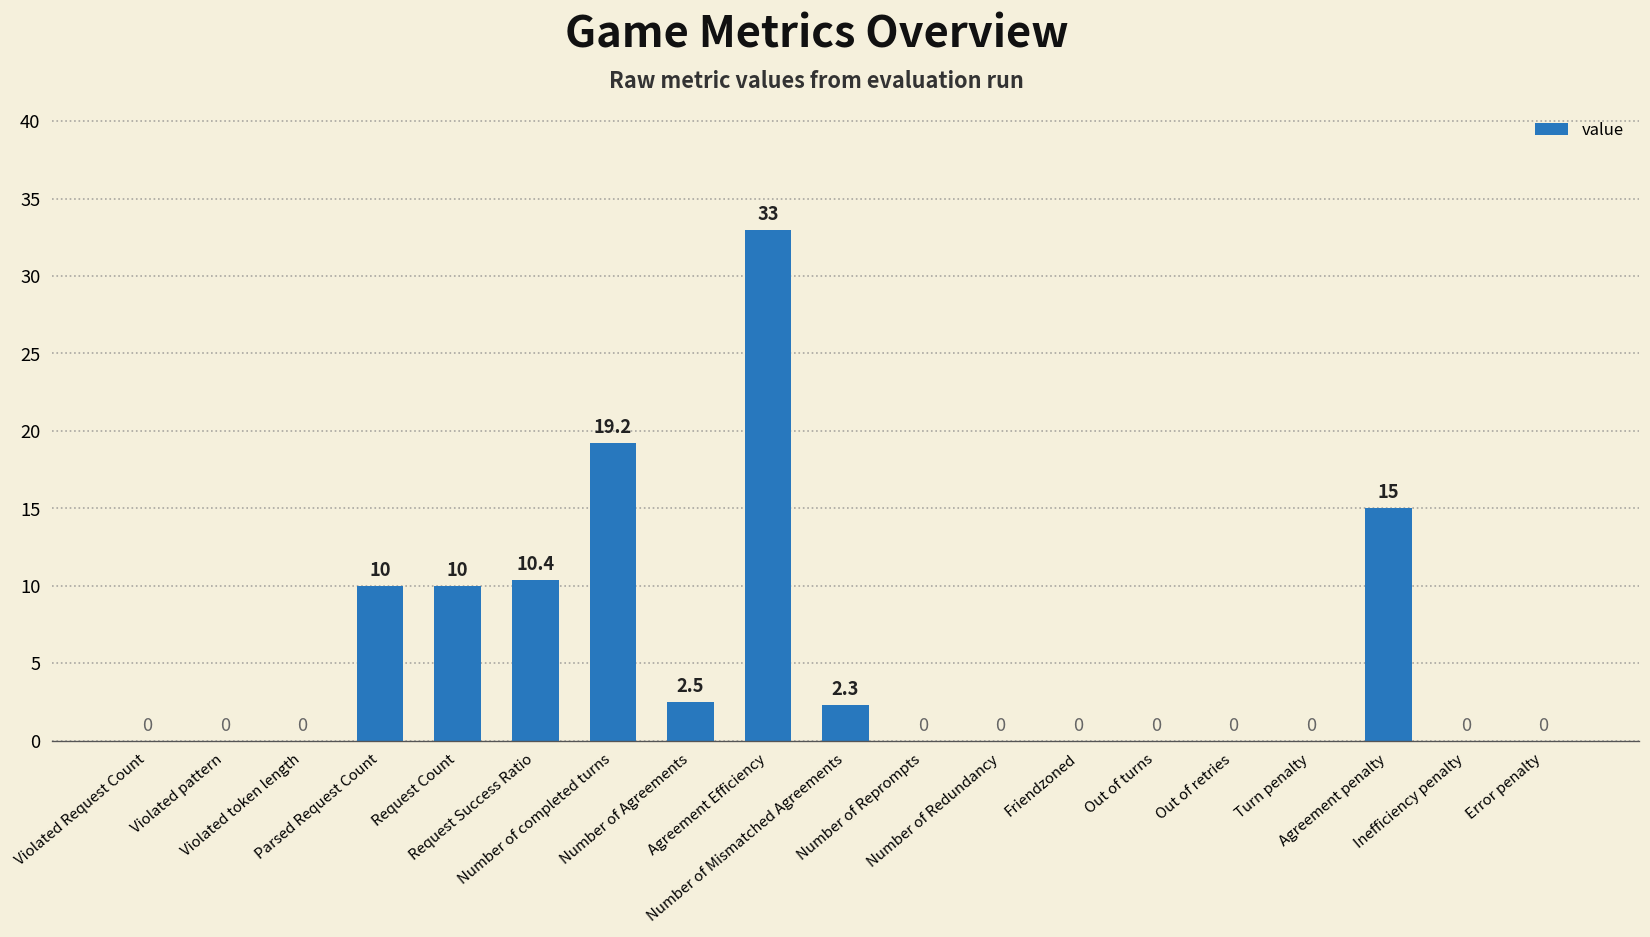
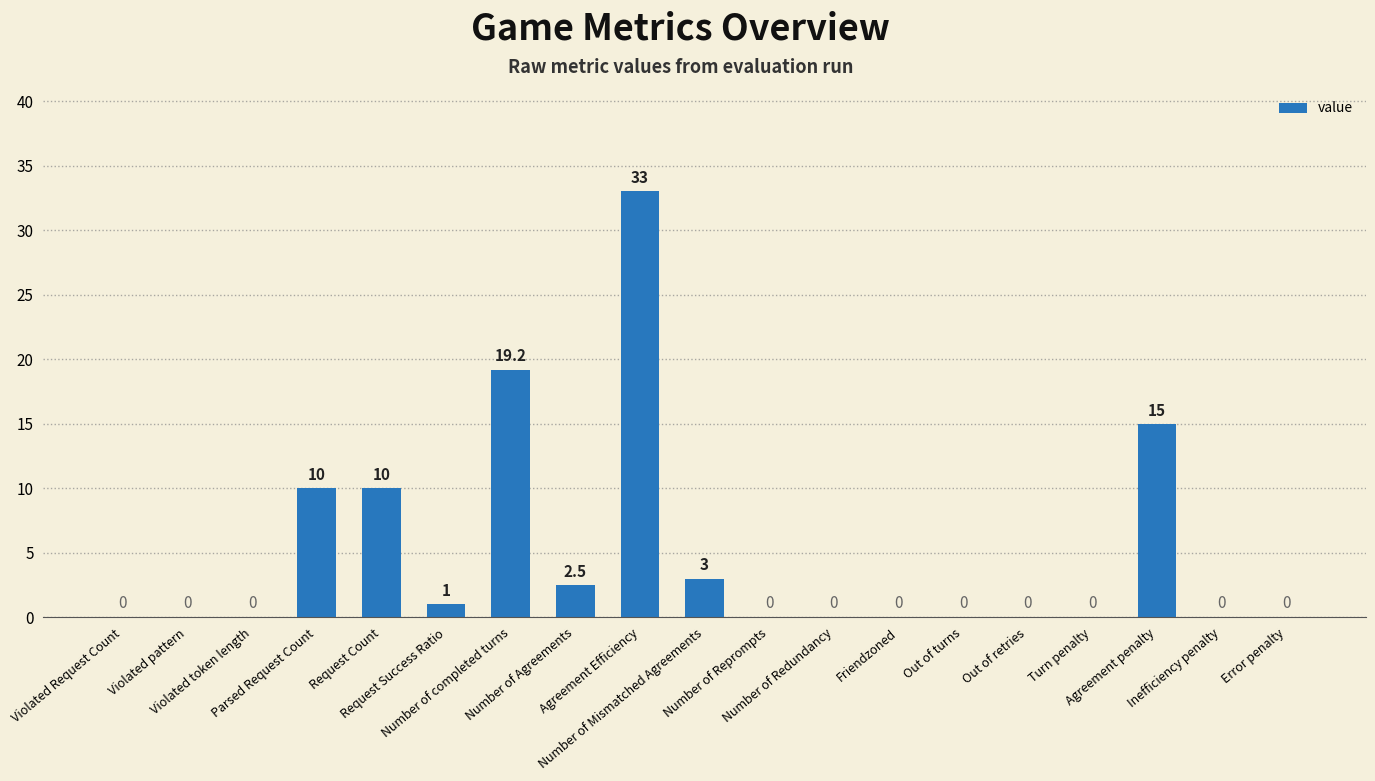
  {
    "Violated Request Count": 0,
    "Violated pattern": 0,
    "Violated token length": 0,
    "Parsed Request Count": 10,
    "Request Count": 10,
-   "Request Success Ratio": 10.4,
+   "Request Success Ratio": 1,
    "Number of completed turns": 19.2,
    "Number of Agreements": 2.5,
    "Agreement Efficiency": 33,
-   "Number of Mismatched Agreements": 2.3,
+   "Number of Mismatched Agreements": 3,
    "Number of Reprompts": 0,
    "Number of Redundancy": 0,
    "Friendzoned": 0,
    "Out of turns": 0,
    "Out of retries": 0,
    "Turn penalty": 0,
    "Agreement penalty": 15,
    "Inefficiency penalty": 0,
    "Error penalty": 0
  }
